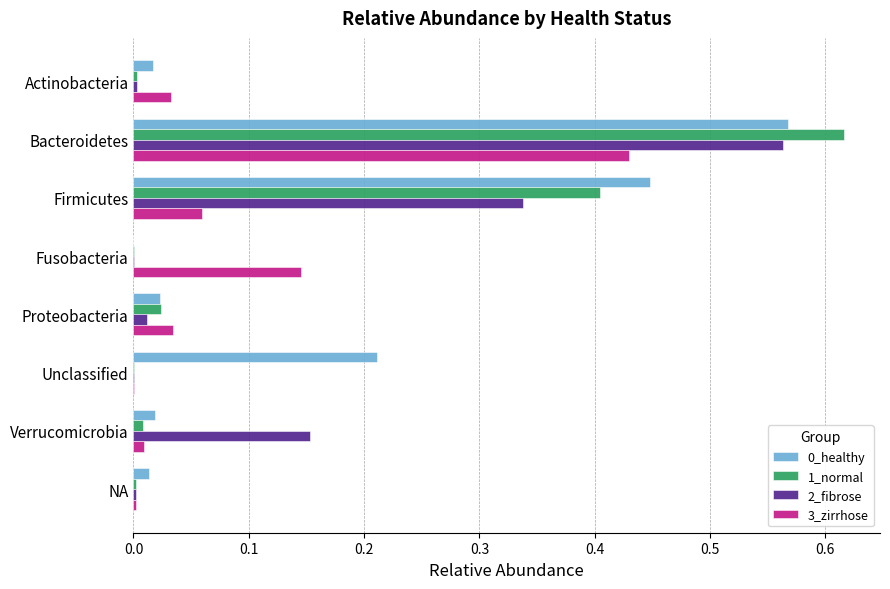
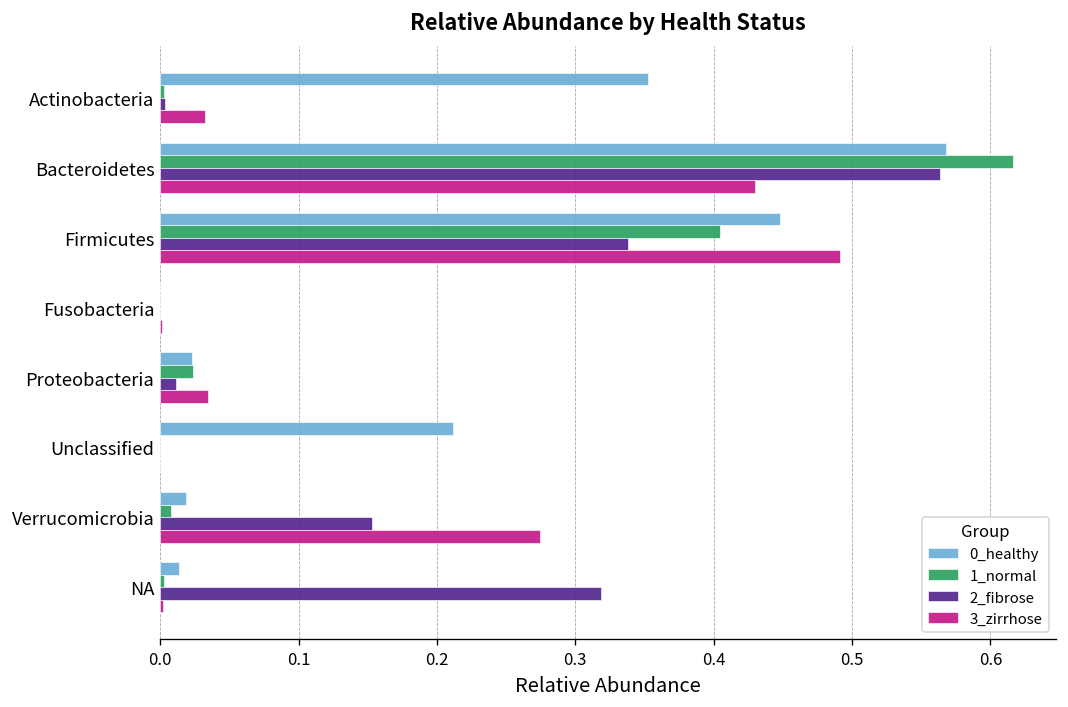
  {
    "0_healthy": {
-     "Actinobacteria": 0.017,
+     "Actinobacteria": 0.353,
      "Bacteroidetes": 0.568,
      "Firmicutes": 0.448,
      "Proteobacteria": 0.023,
      "Unclassified": 0.212,
      "Verrucomicrobia": 0.019,
      "NA": 0.014
    },
    "1_normal": {
      "Actinobacteria": 0.003,
      "Bacteroidetes": 0.617,
      "Firmicutes": 0.405,
      "Proteobacteria": 0.024,
      "Verrucomicrobia": 0.008,
      "NA": 0.002
    },
    "2_fibrose": {
      "Actinobacteria": 0.003,
      "Bacteroidetes": 0.563,
      "Firmicutes": 0.338,
      "Proteobacteria": 0.011,
      "Verrucomicrobia": 0.153,
-     "NA": 0.002
+     "NA": 0.319
    },
    "3_zirrhose": {
      "Actinobacteria": 0.032,
      "Bacteroidetes": 0.430,
-     "Firmicutes": 0.060,
-     "Fusobacteria": 0.145,
+     "Firmicutes": 0.491,
+     "Fusobacteria": 0.001,
      "Proteobacteria": 0.034,
-     "Verrucomicrobia": 0.009
+     "Verrucomicrobia": 0.275
    }
  }
